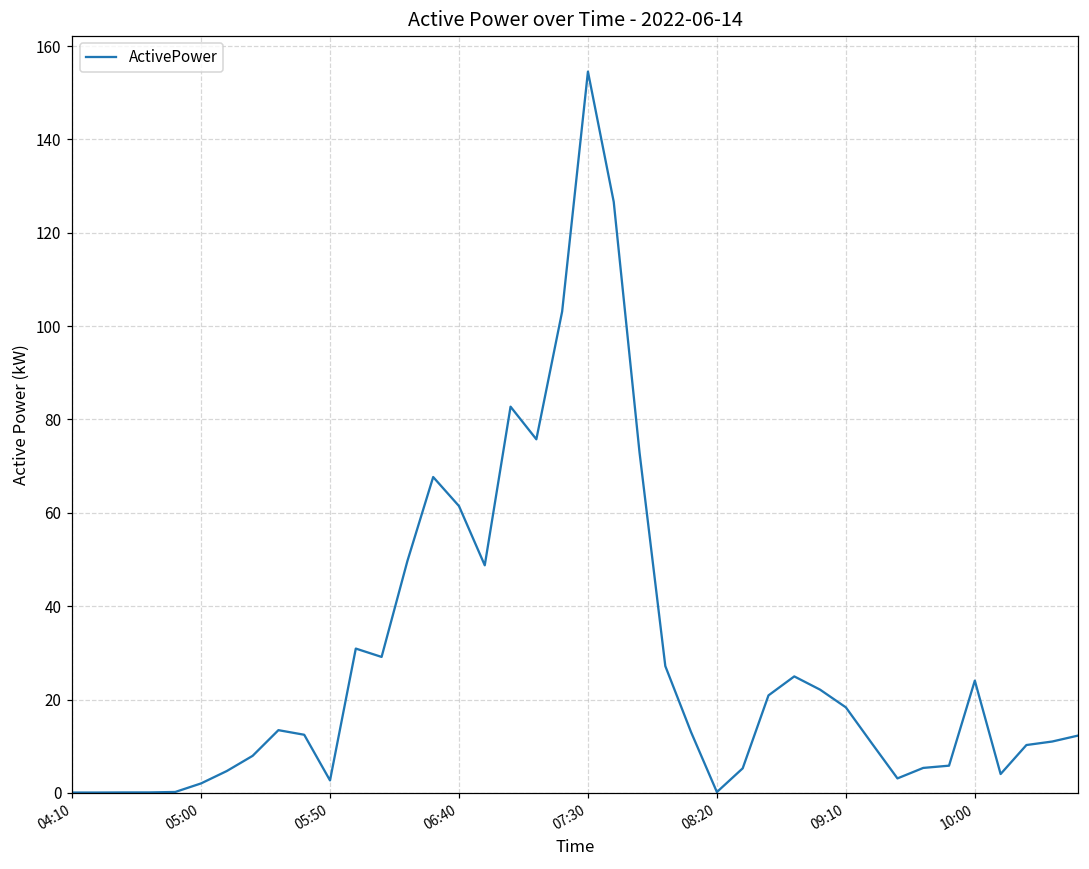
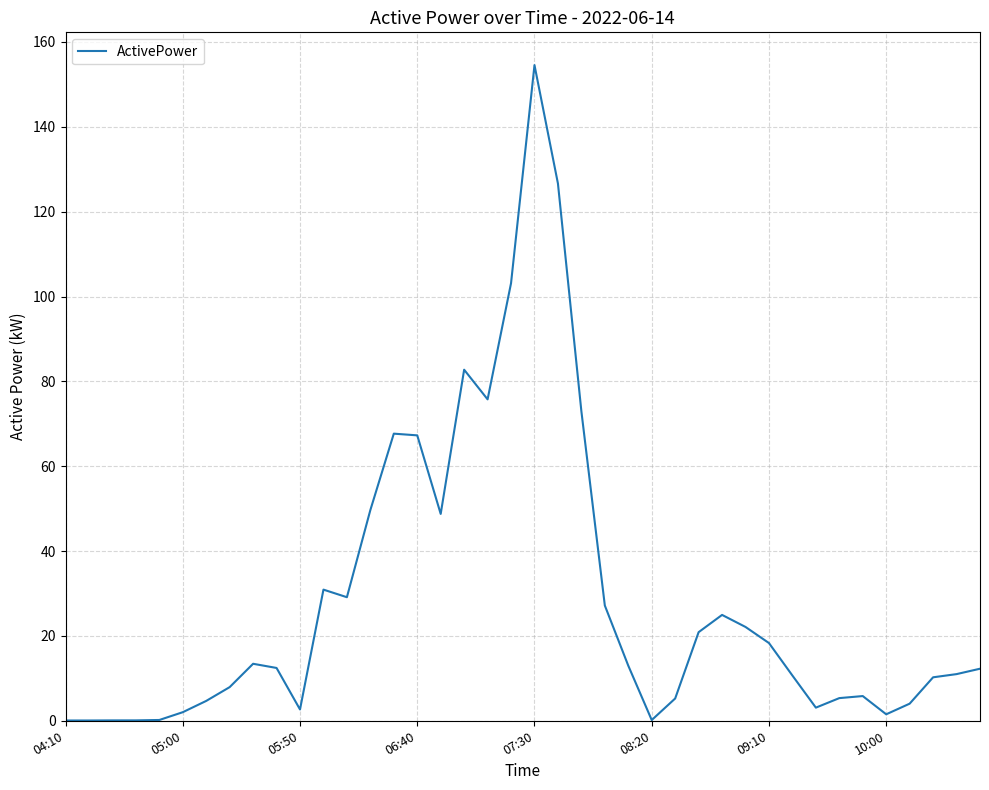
  {
    "04:10": 0,
    "05:00": 2,
    "05:50": 3,
-   "06:40": 61,
+   "06:40": 67,
    "07:30": 155,
    "08:20": 0,
    "09:10": 18,
-   "10:00": 24
+   "10:00": 2
  }
